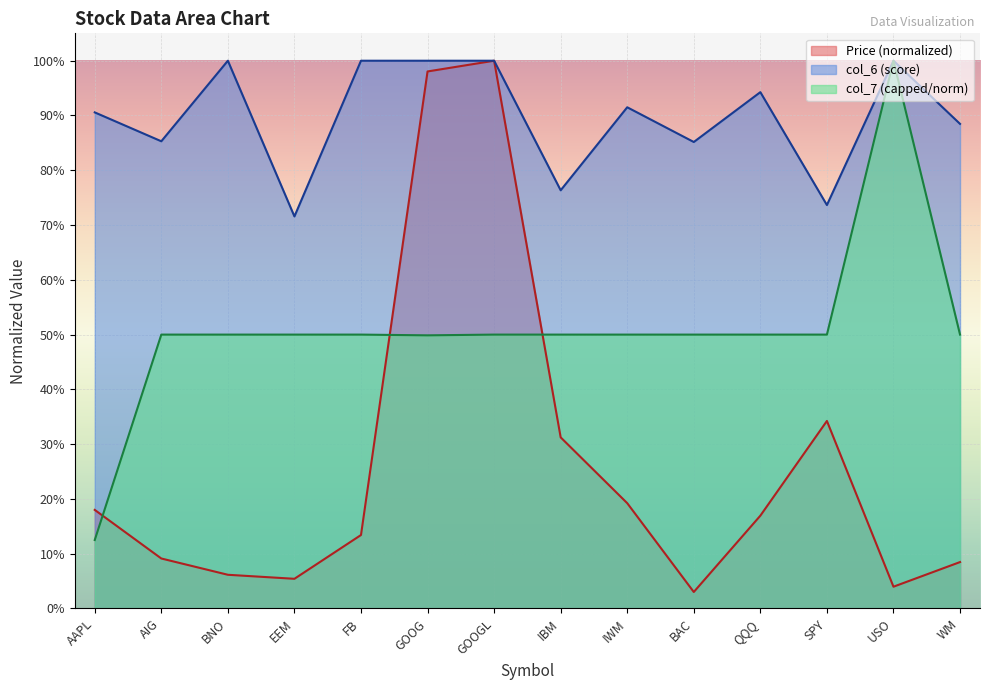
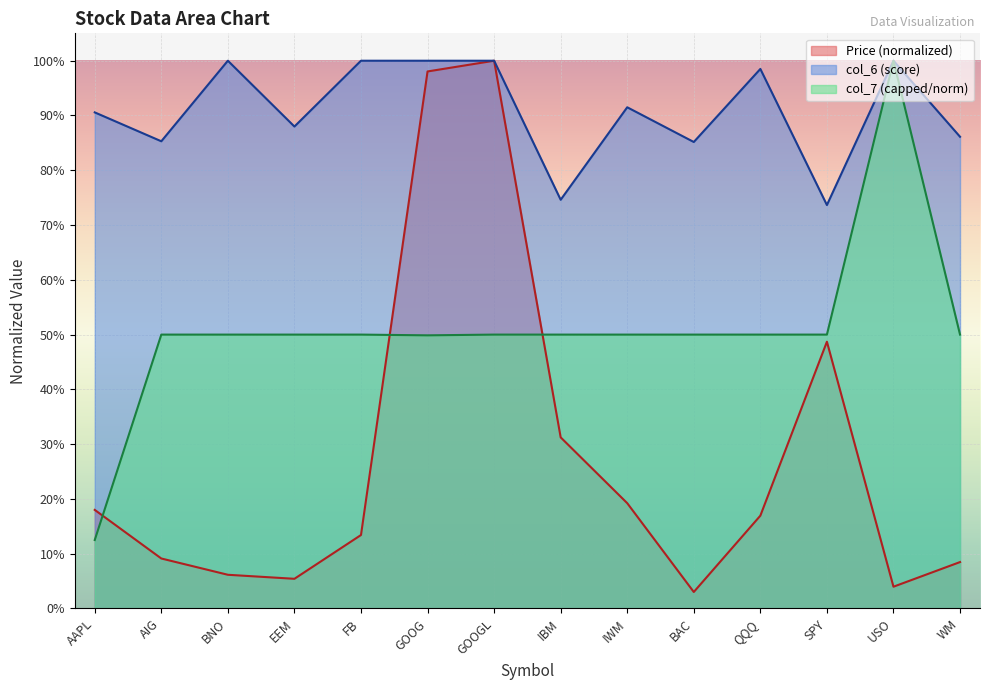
  {
    "Price (normalized)": {
      "AAPL": "18%",
      "AIG": "9%",
      "BNO": "6%",
      "EEM": "5%",
      "FB": "13%",
      "GOOG": "98%",
      "IBM": "31%",
      "IWM": "19%",
      "BAC": "3%",
      "QQQ": "17%",
-     "SPY": "34%",
+     "SPY": "49%",
      "USO": "4%",
      "WM": "8%"
    },
    "col_6 (score)": {
      "AAPL": "91%",
      "AIG": "85%",
      "BNO": "100%",
-     "EEM": "72%",
+     "EEM": "88%",
      "FB": "100%",
      "GOOG": "100%",
-     "IBM": "76%",
+     "IBM": "75%",
      "IWM": "92%",
      "BAC": "85%",
-     "QQQ": "94%",
+     "QQQ": "98%",
      "SPY": "74%",
-     "WM": "88%"
+     "WM": "86%"
    },
    "col_7 (capped/norm)": {
      "AAPL": "13%",
      "AIG": "50%",
      "BNO": "50%",
      "EEM": "50%",
      "FB": "50%",
      "GOOG": "50%",
      "GOOGL": "50%",
      "IBM": "50%",
      "IWM": "50%",
      "BAC": "50%",
      "QQQ": "50%",
      "SPY": "50%",
      "WM": "50%"
    }
  }
